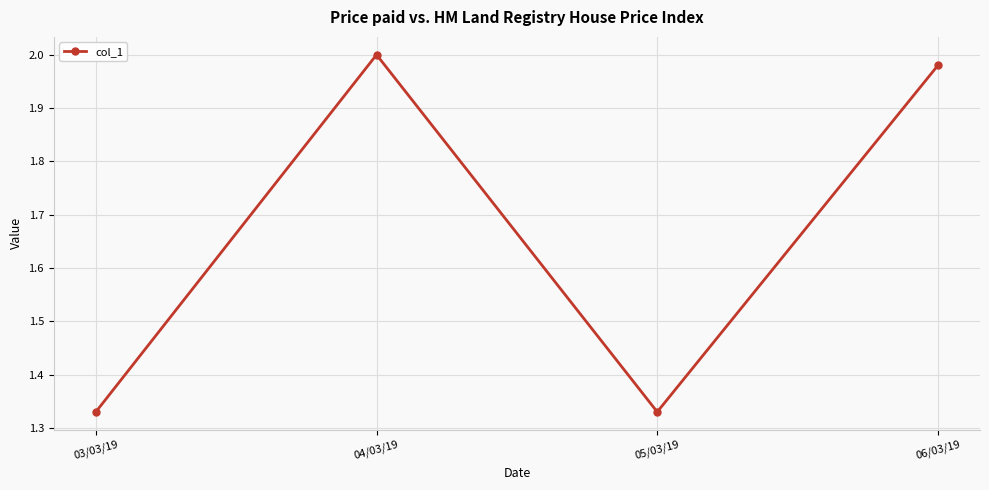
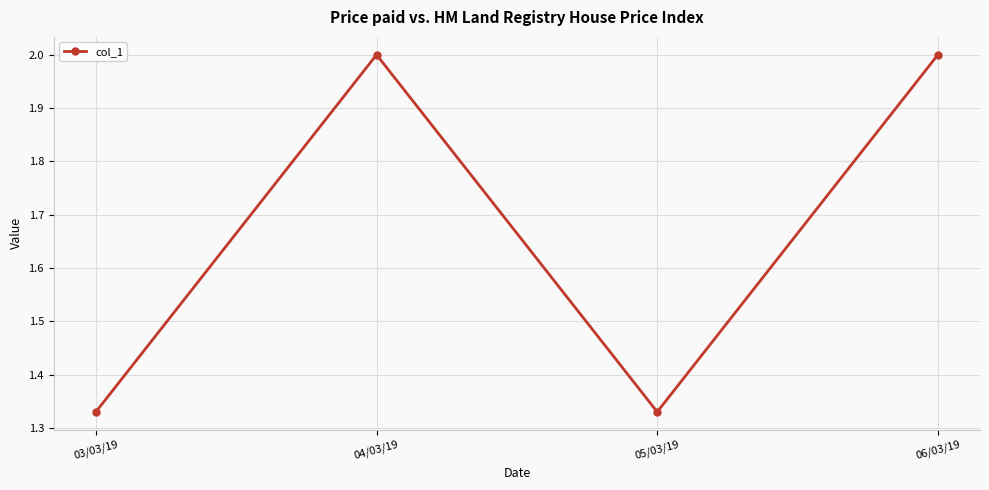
  {
    "03/03/19": 1.33,
    "04/03/19": 2.00,
    "05/03/19": 1.33,
-   "06/03/19": 1.98
+   "06/03/19": 2.00
  }
